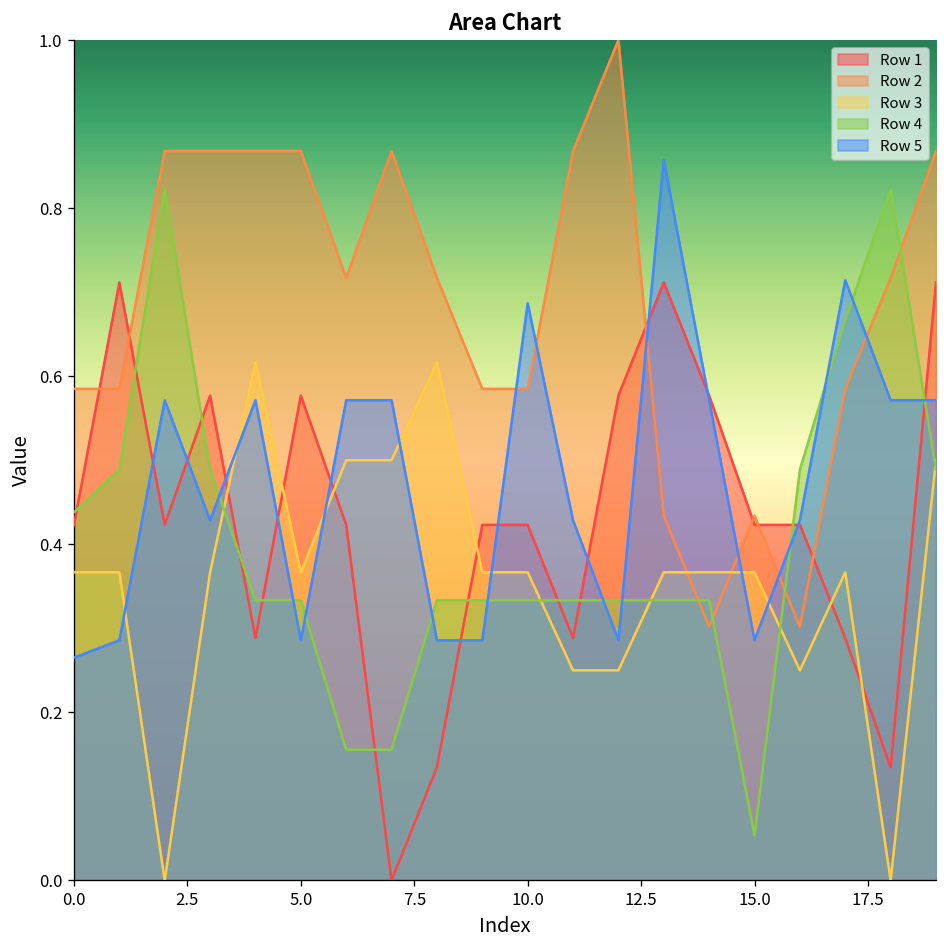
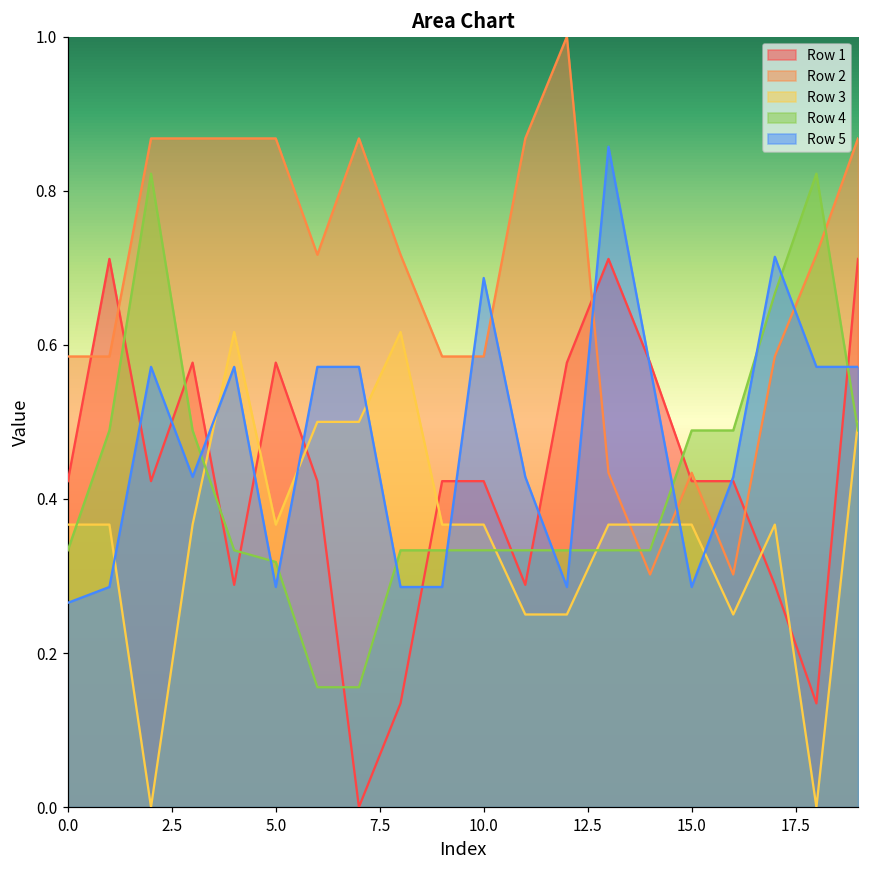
  {
    "Row 4": {
-     "0.0": 0.44,
-     "5.0": 0.33,
+     "0.0": 0.33,
+     "5.0": 0.32,
      "10.0": 0.33,
-     "15.0": 0.05
+     "15.0": 0.49
    },
    "Row 5": {
      "0.0": 0.27,
      "5.0": 0.29,
      "10.0": 0.69,
      "15.0": 0.29
    }
  }
